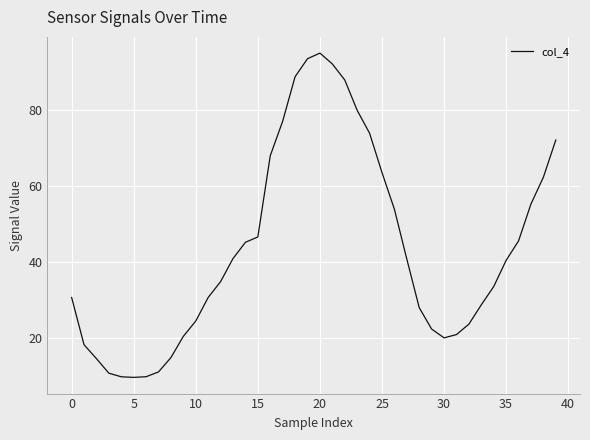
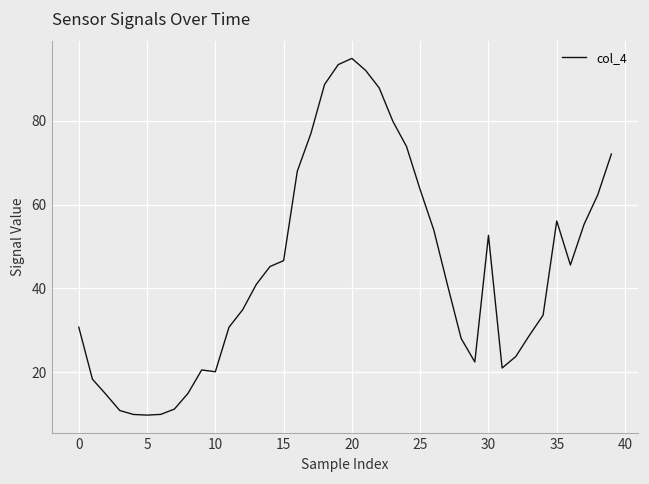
  {
    "0": 31,
    "5": 10,
-   "10": 25,
+   "10": 20,
    "15": 47,
    "20": 95,
    "25": 64,
-   "30": 20,
-   "35": 40
+   "30": 53,
+   "35": 56
  }
